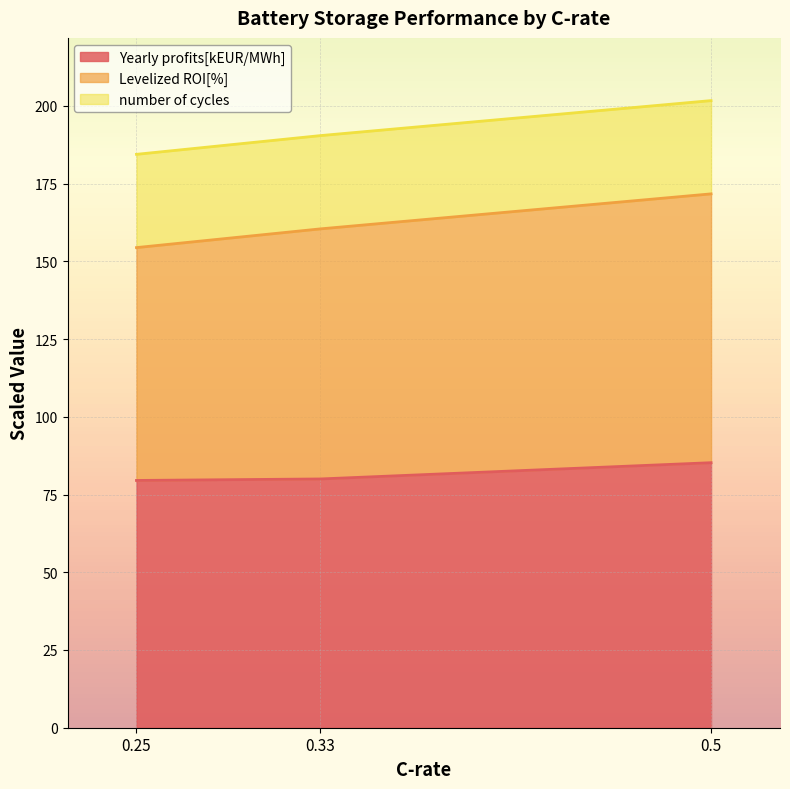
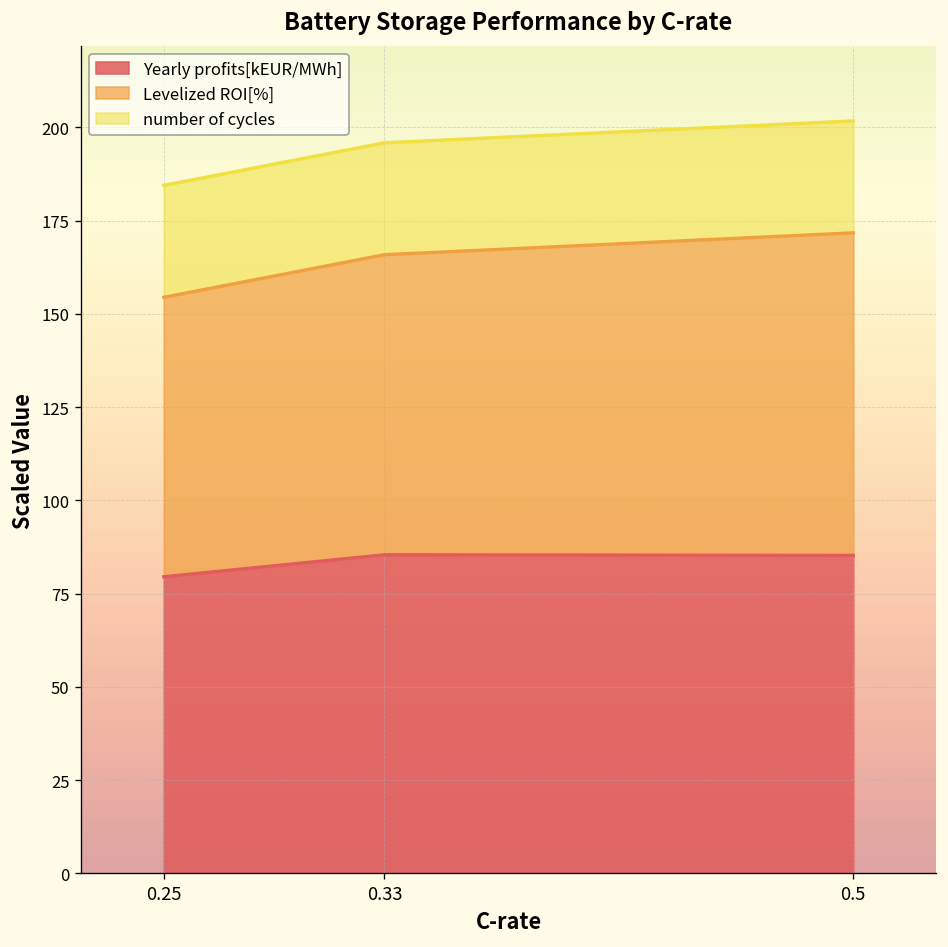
  {
    "Yearly profits[kEUR/MWh]": {
      "0.25": 80,
-     "0.33": 80,
+     "0.33": 85,
      "0.5": 85
    },
    "Levelized ROI[%]": {
      "0.25": 75,
      "0.33": 80,
      "0.5": 86
    },
    "number of cycles": {
      "0.25": 30,
      "0.33": 30,
      "0.5": 30
    }
  }
